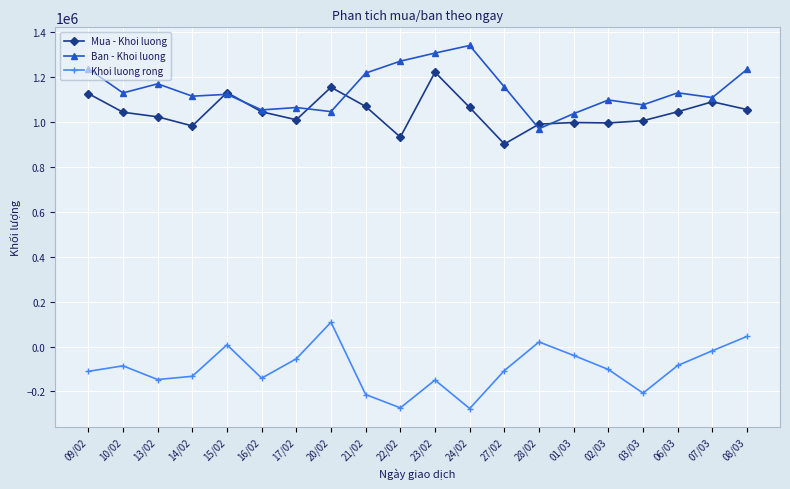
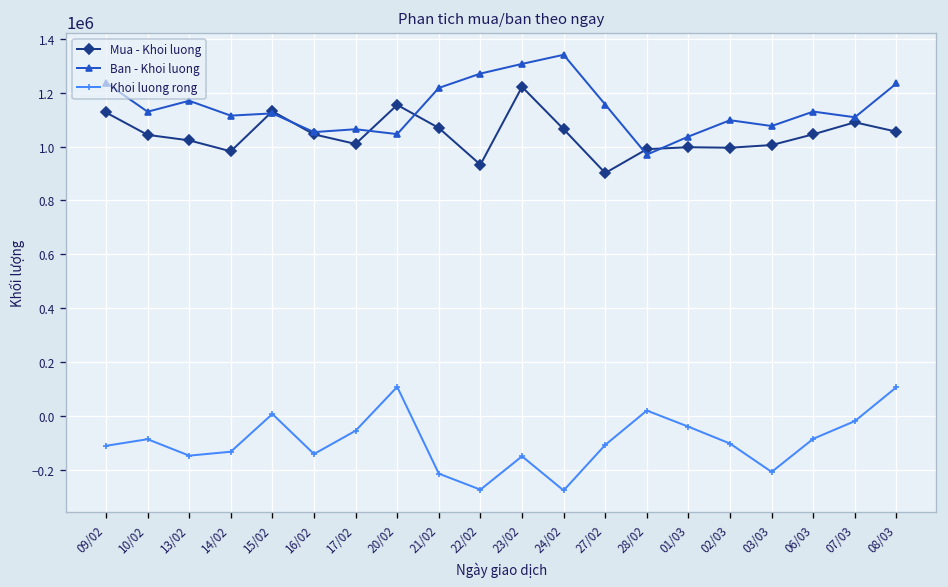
  {
    "Mua - Khoi luong": {
      "09/02": 1130000,
      "10/02": 1040000,
      "13/02": 1020000,
      "14/02": 980000,
      "17/02": 1010000,
      "20/02": 1150000,
      "21/02": 1070000,
      "22/02": 930000,
      "23/02": 1220000,
      "24/02": 1060000,
      "27/02": 900000,
      "28/02": 990000,
      "01/03": 1000000,
      "02/03": 1000000,
      "03/03": 1010000,
      "06/03": 1050000,
      "07/03": 1090000,
      "08/03": 1060000
    },
    "Ban - Khoi luong": {
      "10/02": 1130000,
      "13/02": 1170000,
      "14/02": 1110000,
      "17/02": 1060000,
      "20/02": 1050000,
      "21/02": 1220000,
      "22/02": 1270000,
      "23/02": 1310000,
      "24/02": 1340000,
      "27/02": 1160000,
      "28/02": 970000,
      "01/03": 1040000,
      "02/03": 1100000,
      "03/03": 1080000,
      "06/03": 1130000,
      "07/03": 1110000,
      "08/03": 1230000
    },
    "Khoi luong rong": {
      "09/02": -110000,
      "10/02": -90000,
      "13/02": -150000,
      "14/02": -130000,
      "15/02": 10000,
      "16/02": -140000,
      "17/02": -50000,
      "20/02": 110000,
      "21/02": -210000,
      "22/02": -270000,
      "23/02": -150000,
      "24/02": -280000,
      "27/02": -110000,
      "28/02": 20000,
      "01/03": -40000,
      "02/03": -100000,
      "03/03": -210000,
      "06/03": -80000,
      "07/03": -20000,
-     "08/03": 50000
+     "08/03": 110000
    }
  }
